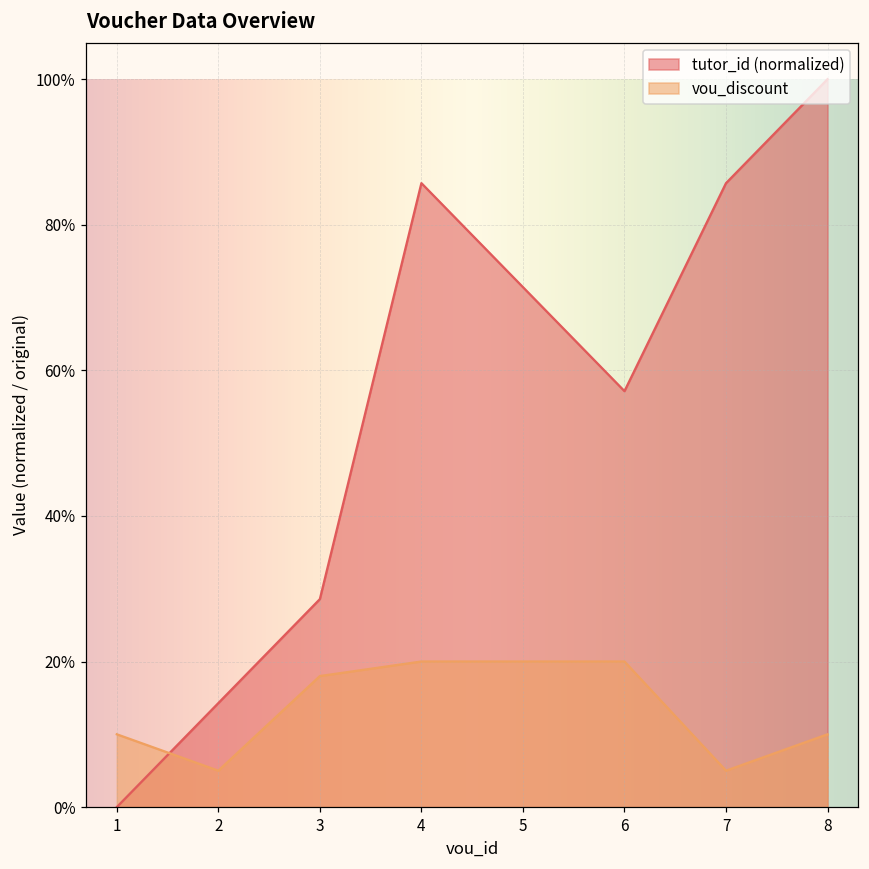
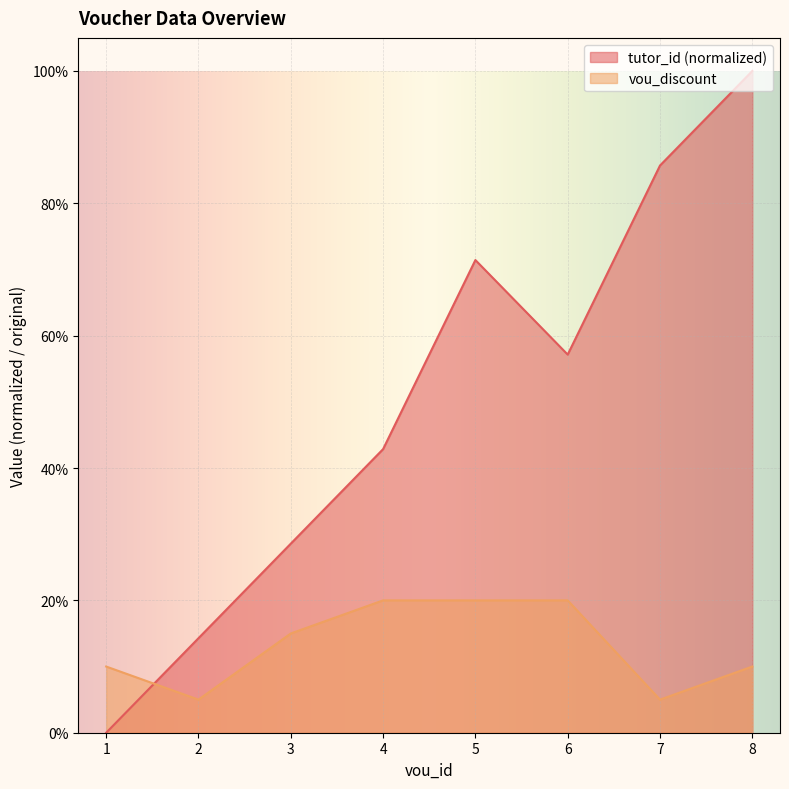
  {
    "tutor_id (normalized)": {
      "1": "0%",
      "2": "14%",
      "3": "29%",
-     "4": "86%",
+     "4": "43%",
      "5": "71%",
      "6": "57%",
      "7": "86%"
    },
    "vou_discount": {
      "1": "10%",
      "2": "5%",
-     "3": "18%",
+     "3": "15%",
      "4": "20%",
      "5": "20%",
      "6": "20%",
      "7": "5%",
      "8": "10%"
    }
  }
